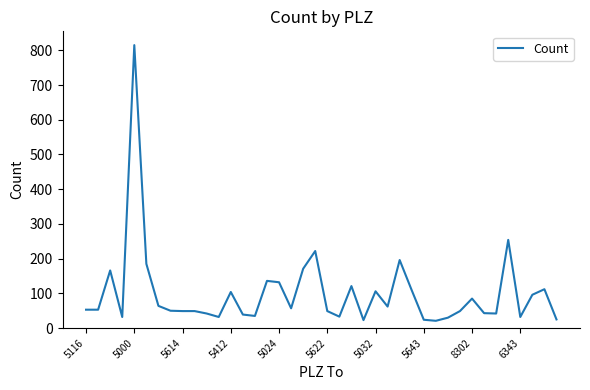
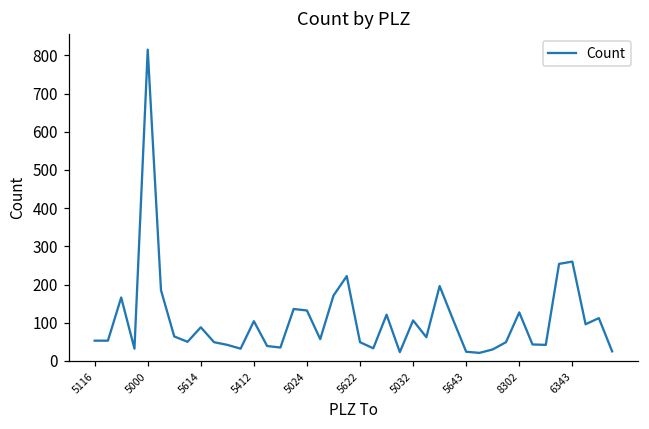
  {
    "5116": 50,
    "5000": 820,
-   "5614": 50,
+   "5614": 90,
    "5412": 100,
    "5024": 130,
    "5622": 50,
    "5032": 110,
    "5643": 20,
-   "8302": 90,
-   "6343": 30
+   "8302": 130,
+   "6343": 260
  }
